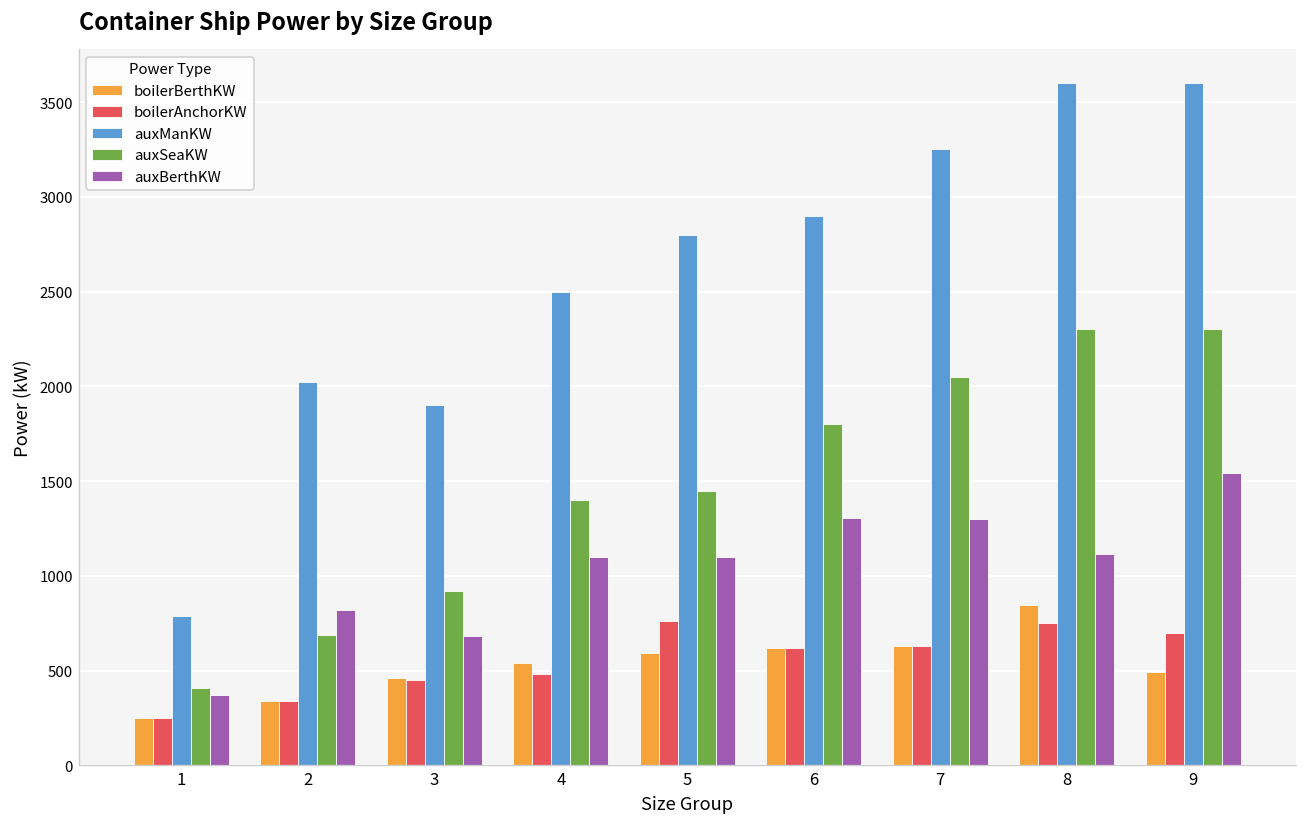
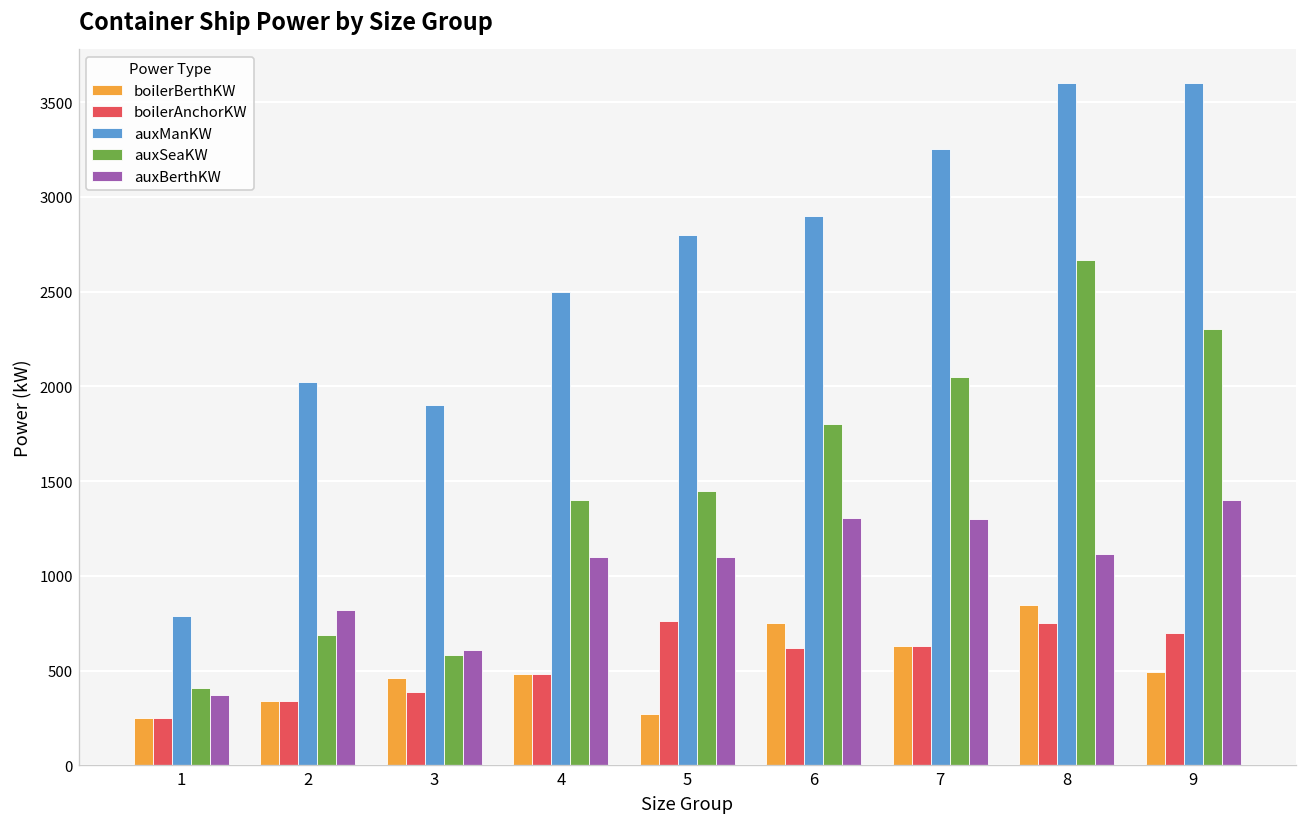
  {
    "boilerBerthKW": {
      "1": 250,
      "2": 340,
      "3": 460,
-     "4": 540,
-     "5": 590,
-     "6": 620,
+     "4": 480,
+     "5": 270,
+     "6": 750,
      "7": 630,
      "8": 840,
      "9": 490
    },
    "boilerAnchorKW": {
      "1": 250,
      "2": 340,
-     "3": 450,
+     "3": 390,
      "4": 480,
      "5": 760,
      "6": 620,
      "7": 630,
      "8": 750,
      "9": 700
    },
    "auxManKW": {
      "1": 790,
      "2": 2020,
      "3": 1900,
      "4": 2500,
      "5": 2800,
      "6": 2900,
      "7": 3250,
      "8": 3600,
      "9": 3600
    },
    "auxSeaKW": {
      "1": 410,
      "2": 690,
-     "3": 920,
+     "3": 580,
      "4": 1400,
      "5": 1450,
      "6": 1800,
      "7": 2050,
-     "8": 2300,
+     "8": 2670,
      "9": 2300
    },
    "auxBerthKW": {
      "1": 370,
      "2": 820,
-     "3": 680,
+     "3": 610,
      "4": 1100,
      "5": 1100,
      "6": 1310,
      "7": 1300,
      "8": 1120,
-     "9": 1540
+     "9": 1400
    }
  }
